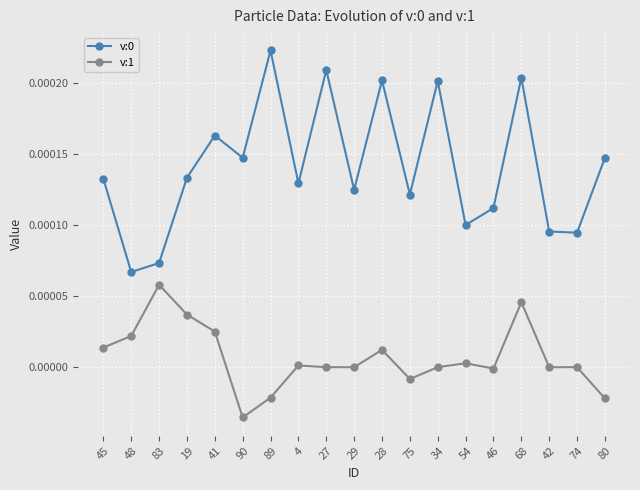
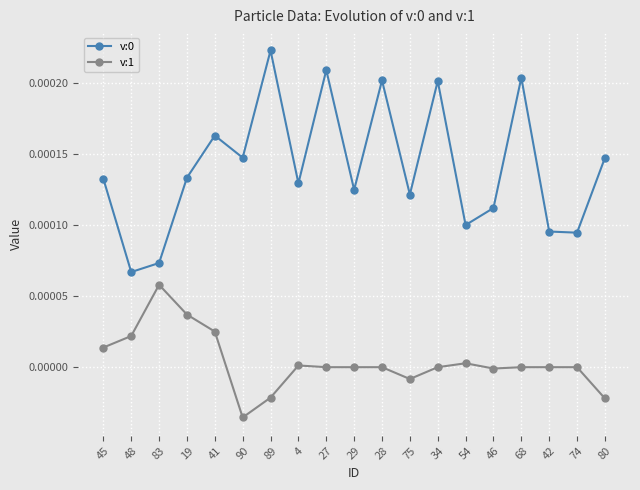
  {
    "v:0": {
      "45": 0.000132,
      "48": 0.000067,
      "83": 0.000073,
      "19": 0.000133,
      "41": 0.000163,
      "90": 0.000147,
      "89": 0.000223,
      "4": 0.00013,
      "27": 0.00021,
      "29": 0.000125,
      "28": 0.00020,
      "75": 0.00012,
      "34": 0.00020,
      "54": 0.00010,
      "46": 0.000112,
      "68": 0.000203,
      "42": 0.000095,
      "74": 0.000095,
      "80": 0.000147
    },
    "v:1": {
      "45": 0.000014,
      "48": 0.000022,
      "83": 0.000058,
      "19": 0.000037,
      "41": 0.000025,
      "90": -0.000035,
      "89": -0.00002,
      "4": 0.00000,
      "27": 0.00000,
      "29": 0.00000,
-     "28": 0.00001,
+     "28": 0.00000,
      "75": -0.00001,
      "34": 0.00000,
      "54": 0.000003,
      "46": 0.00000,
-     "68": 0.00005,
+     "68": 0.00000,
      "42": 0.00000,
      "74": 0.00000,
      "80": -0.000022
    }
  }
